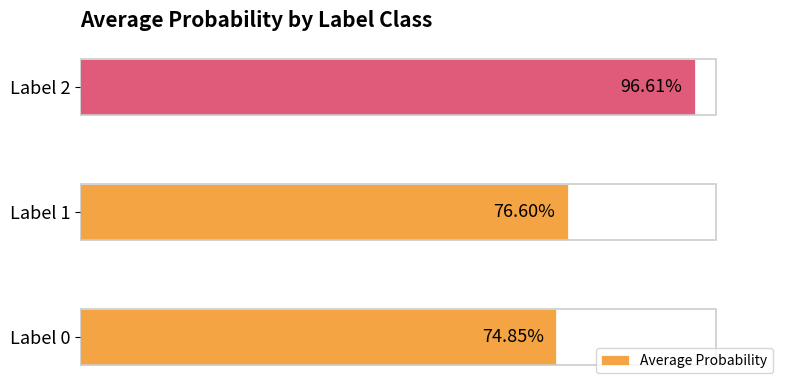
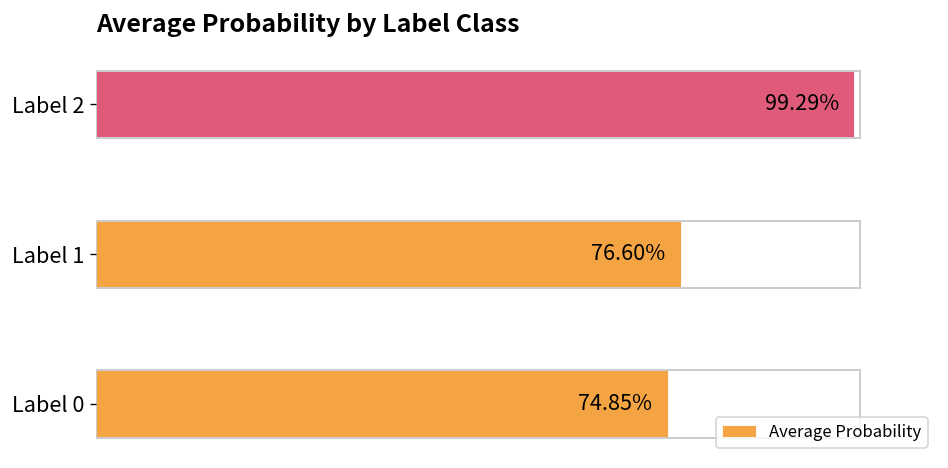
  {
    "Average Probability": {
-     "Label 2": "96.61%"
+     "Label 2": "99.29%"
    }
  }
